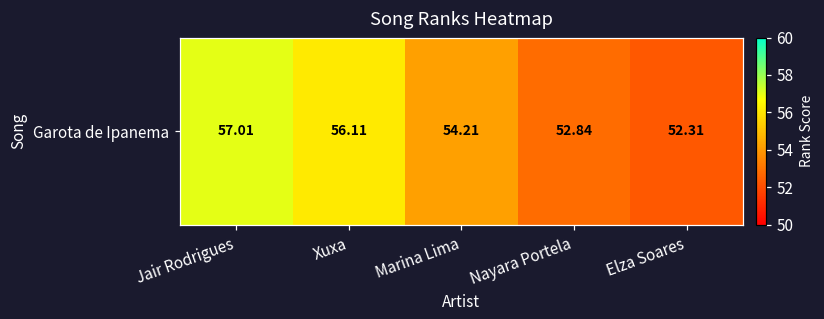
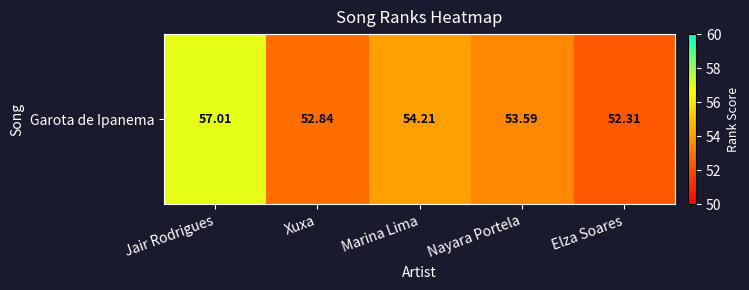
  {
    "Garota de Ipanema": {
      "Jair Rodrigues": 57.01,
-     "Xuxa": 56.11,
+     "Xuxa": 52.84,
      "Marina Lima": 54.21,
-     "Nayara Portela": 52.84,
+     "Nayara Portela": 53.59,
      "Elza Soares": 52.31
    }
  }
